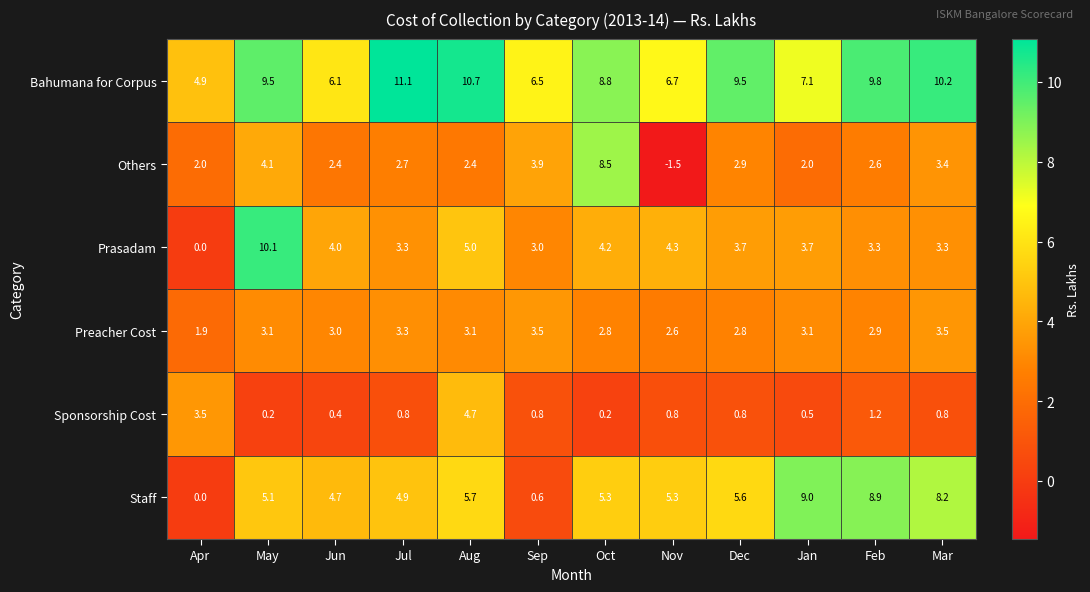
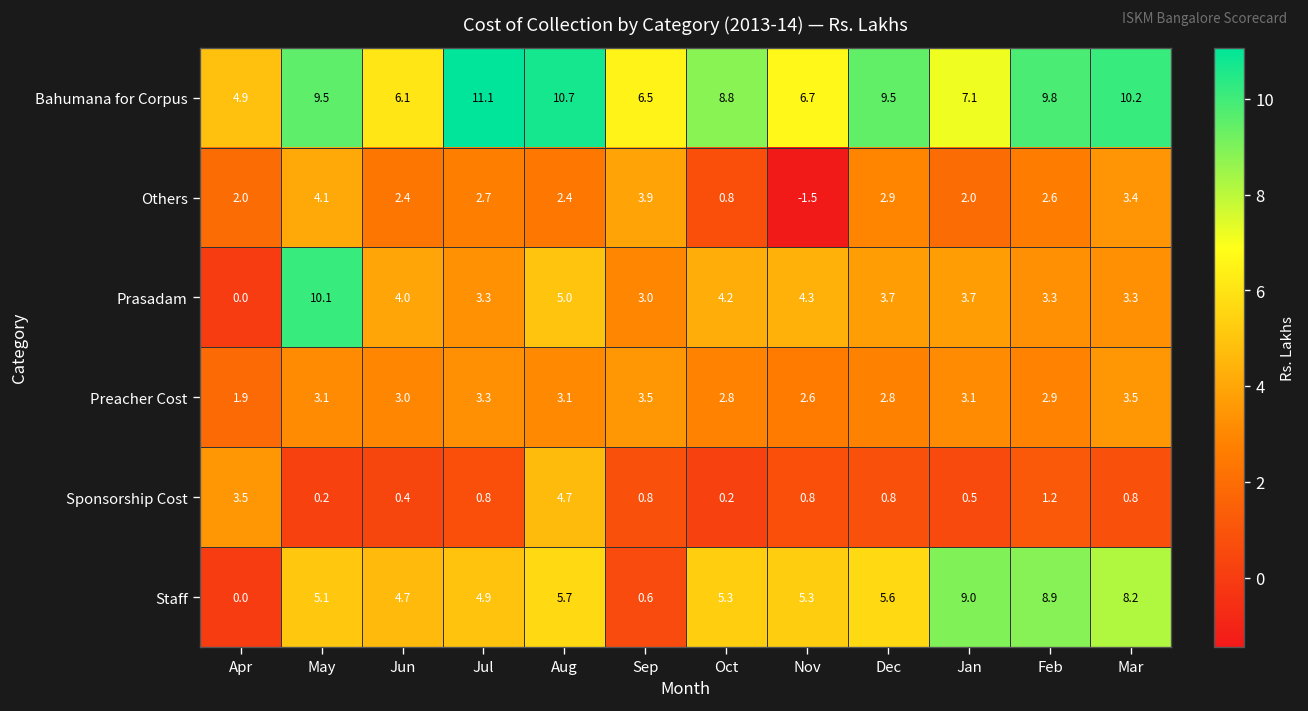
  {
    "Bahumana for Corpus": {
      "Apr": 4.9,
      "May": 9.5,
      "Jun": 6.1,
      "Jul": 11.1,
      "Aug": 10.7,
      "Sep": 6.5,
      "Oct": 8.8,
      "Nov": 6.7,
      "Dec": 9.5,
      "Jan": 7.1,
      "Feb": 9.8,
      "Mar": 10.2
    },
    "Others": {
      "Apr": 2.0,
      "May": 4.1,
      "Jun": 2.4,
      "Jul": 2.7,
      "Aug": 2.4,
      "Sep": 3.9,
-     "Oct": 8.5,
+     "Oct": 0.8,
      "Nov": -1.5,
      "Dec": 2.9,
      "Jan": 2.0,
      "Feb": 2.6,
      "Mar": 3.4
    },
    "Prasadam": {
      "Apr": 0.0,
      "May": 10.1,
      "Jun": 4.0,
      "Jul": 3.3,
      "Aug": 5.0,
      "Sep": 3.0,
      "Oct": 4.2,
      "Nov": 4.3,
      "Dec": 3.7,
      "Jan": 3.7,
      "Feb": 3.3,
      "Mar": 3.3
    },
    "Preacher Cost": {
      "Apr": 1.9,
      "May": 3.1,
      "Jun": 3.0,
      "Jul": 3.3,
      "Aug": 3.1,
      "Sep": 3.5,
      "Oct": 2.8,
      "Nov": 2.6,
      "Dec": 2.8,
      "Jan": 3.1,
      "Feb": 2.9,
      "Mar": 3.5
    },
    "Sponsorship Cost": {
      "Apr": 3.5,
      "May": 0.2,
      "Jun": 0.4,
      "Jul": 0.8,
      "Aug": 4.7,
      "Sep": 0.8,
      "Oct": 0.2,
      "Nov": 0.8,
      "Dec": 0.8,
      "Jan": 0.5,
      "Feb": 1.2,
      "Mar": 0.8
    },
    "Staff": {
      "Apr": 0.0,
      "May": 5.1,
      "Jun": 4.7,
      "Jul": 4.9,
      "Aug": 5.7,
      "Sep": 0.6,
      "Oct": 5.3,
      "Nov": 5.3,
      "Dec": 5.6,
      "Jan": 9.0,
      "Feb": 8.9,
      "Mar": 8.2
    }
  }
